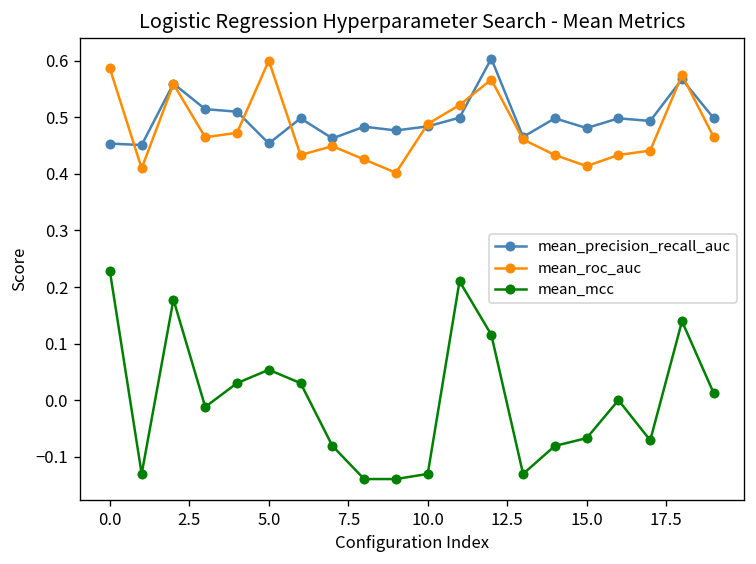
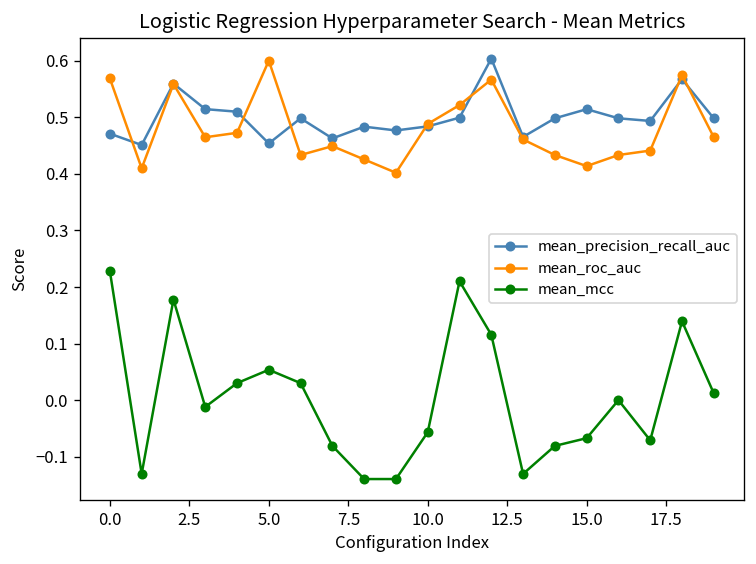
  {
    "mean_precision_recall_auc": {
-     "0.0": 0.45,
+     "0.0": 0.47,
      "5.0": 0.45,
-     "15.0": 0.48
+     "15.0": 0.51
    },
    "mean_roc_auc": {
-     "0.0": 0.59,
+     "0.0": 0.57,
      "5.0": 0.60,
      "15.0": 0.41
    },
    "mean_mcc": {
      "0.0": 0.23,
      "5.0": 0.05,
-     "10.0": -0.13,
+     "10.0": -0.06,
      "15.0": -0.07
    }
  }
